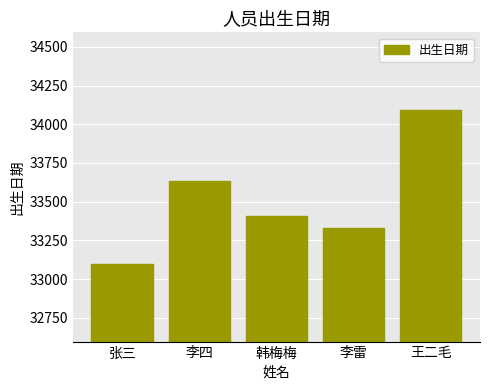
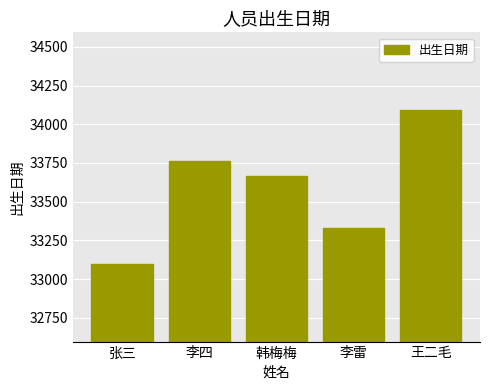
  {
    "张三": 33100,
-   "李四": 33640,
-   "韩梅梅": 33410,
+   "李四": 33760,
+   "韩梅梅": 33670,
    "李雷": 33330,
    "王二毛": 34090
  }
